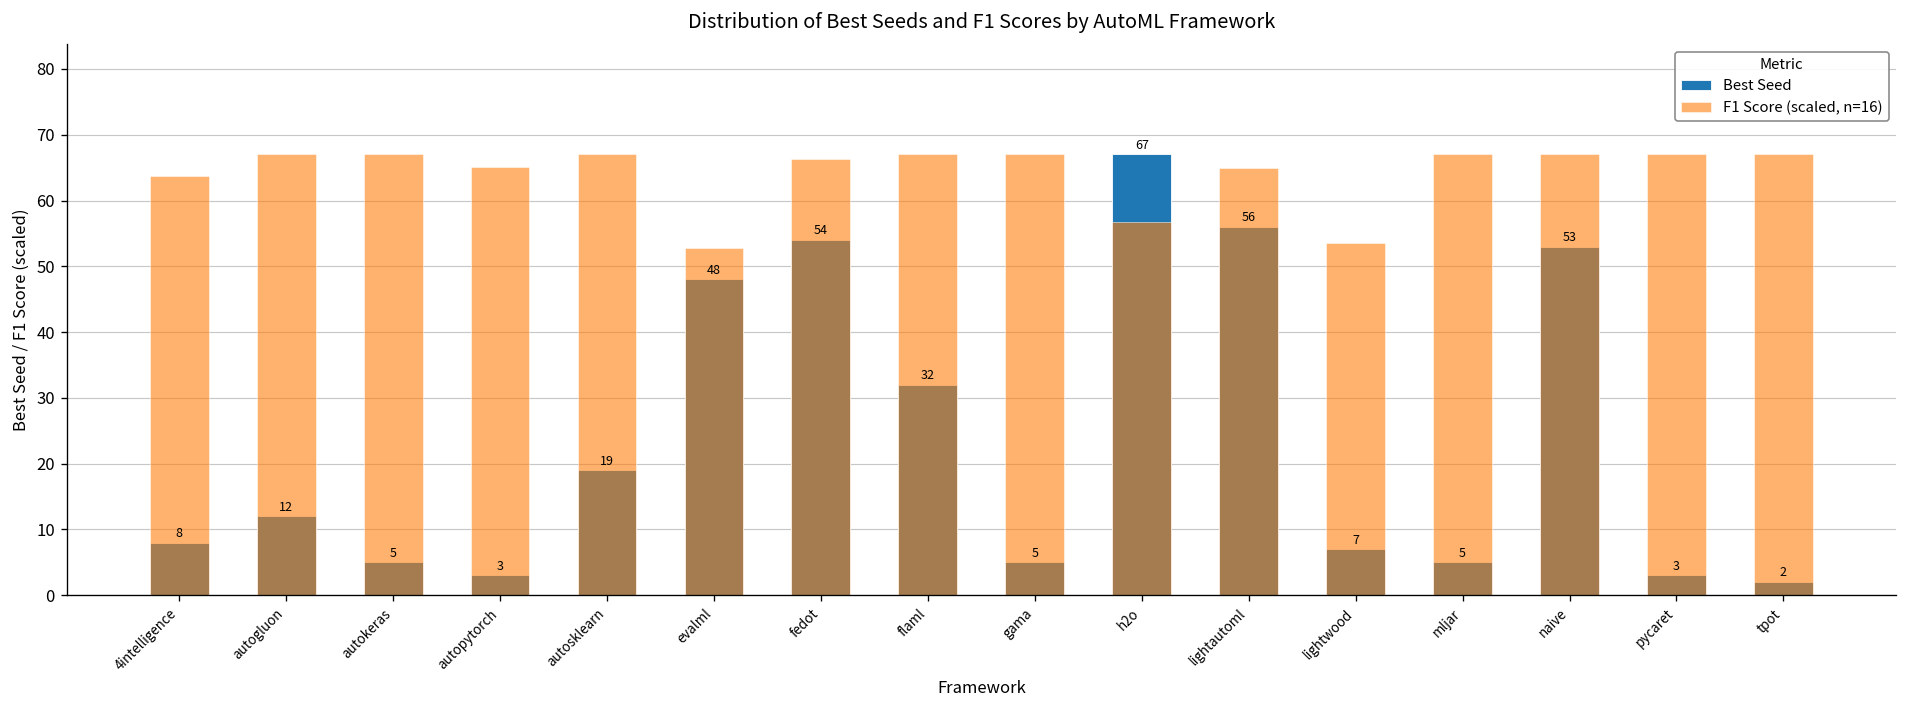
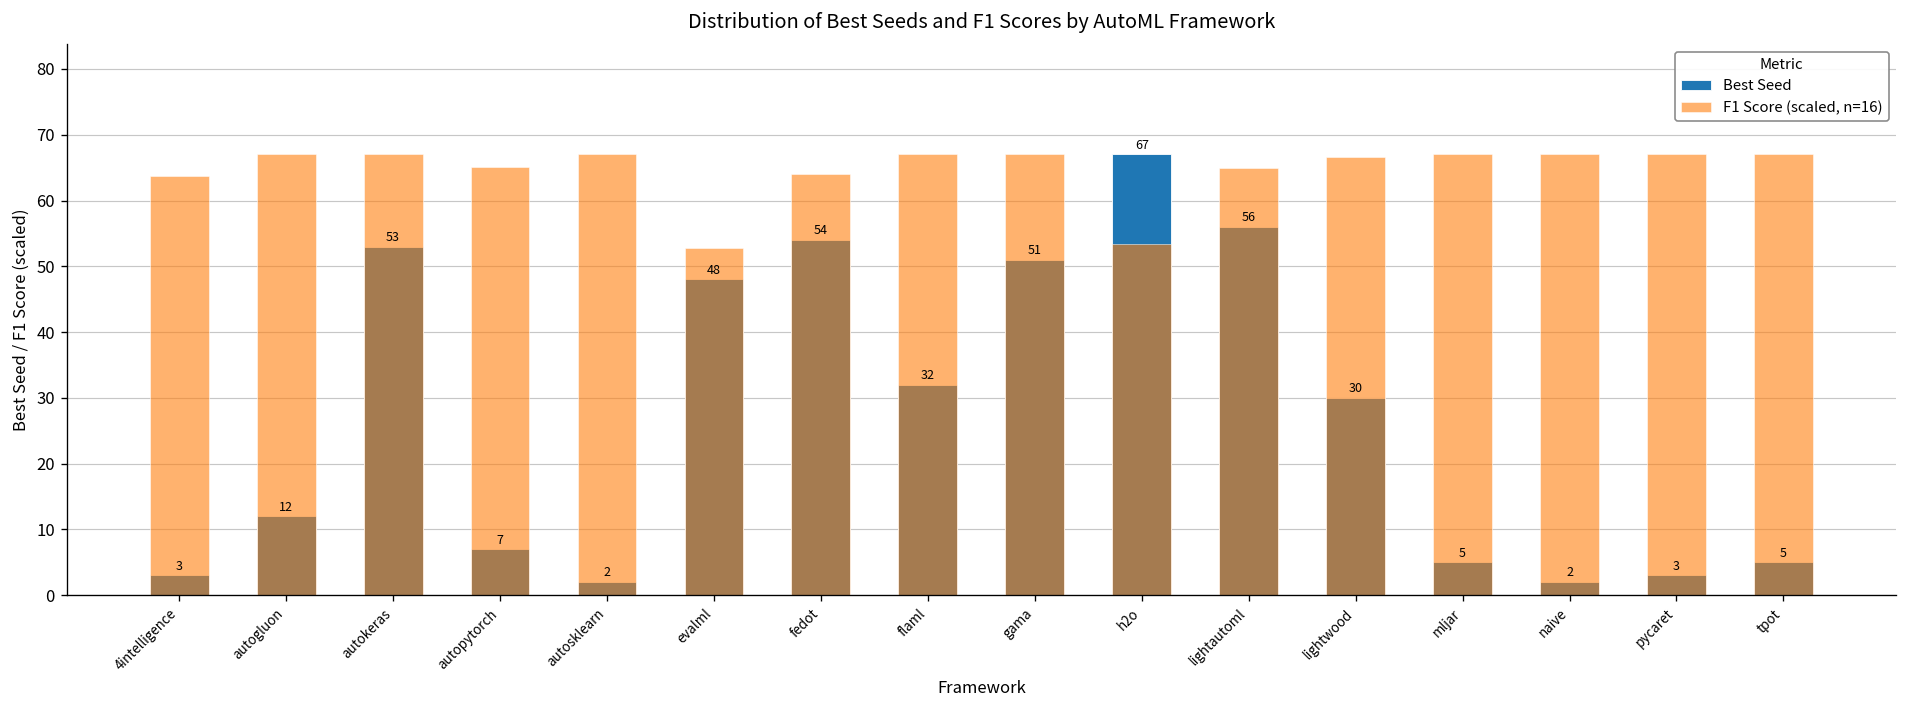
  {
    "Best Seed": {
-     "4intelligence": 8,
-     "autokeras": 5,
-     "autopytorch": 3,
-     "autosklearn": 19,
-     "gama": 5,
+     "4intelligence": 3,
+     "autokeras": 53,
+     "autopytorch": 7,
+     "autosklearn": 2,
+     "gama": 51,
      "h2o": 67,
-     "lightwood": 7,
-     "naive": 53,
-     "tpot": 2
+     "lightwood": 30,
+     "naive": 2,
+     "tpot": 5
    },
    "F1 Score (scaled, n=16)": {
-     "fedot": 66,
-     "h2o": 57,
-     "lightwood": 53
+     "fedot": 64,
+     "h2o": 53,
+     "lightwood": 67
    }
  }
